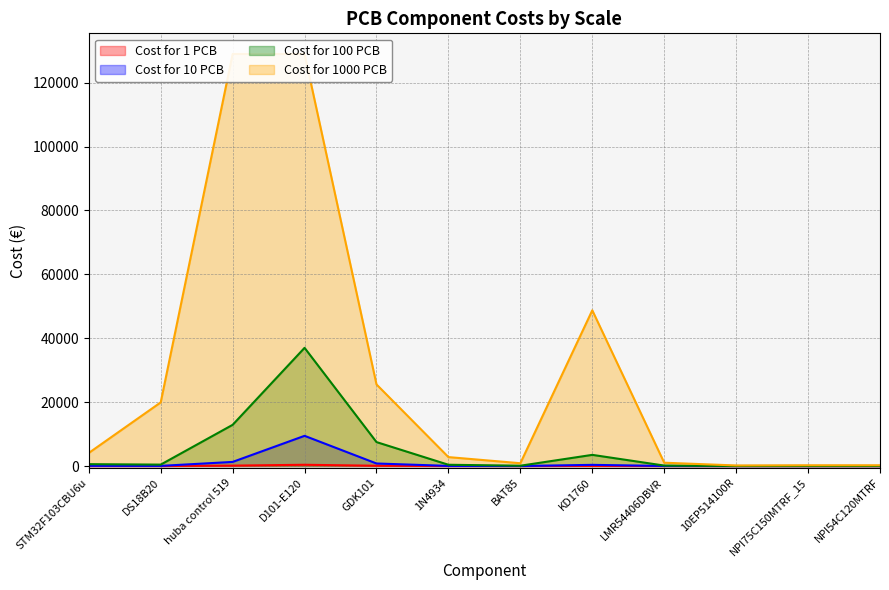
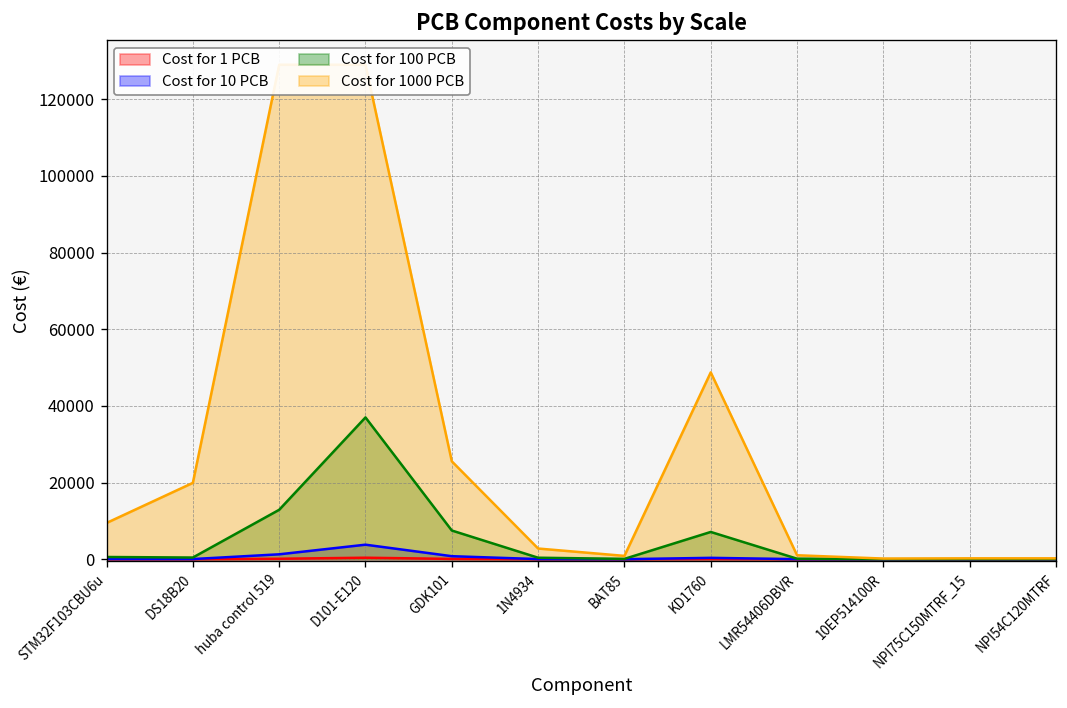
  {
    "Cost for 1 PCB": {
      "huba control 519": 0,
      "D101-E120": 0
    },
    "Cost for 10 PCB": {
      "huba control 519": 1000,
-     "D101-E120": 9000
+     "D101-E120": 4000
    },
    "Cost for 100 PCB": {
      "huba control 519": 13000,
      "D101-E120": 37000,
      "GDK101": 8000,
-     "KD1760": 4000
+     "KD1760": 7000
    },
    "Cost for 1000 PCB": {
-     "STM32F103CBU6u": 4000,
+     "STM32F103CBU6u": 9000,
      "DS18B20": 20000,
      "GDK101": 26000,
      "1N4934": 3000,
      "KD1760": 49000,
      "LMR54406DBVR": 1000
    }
  }
